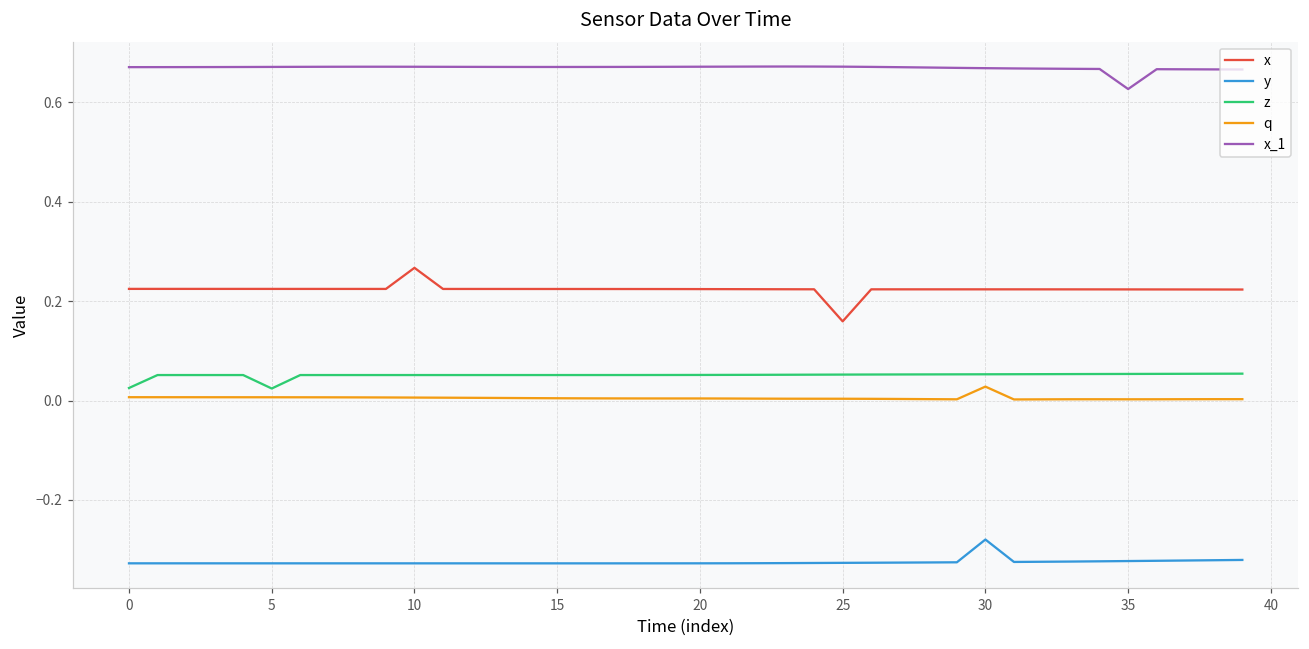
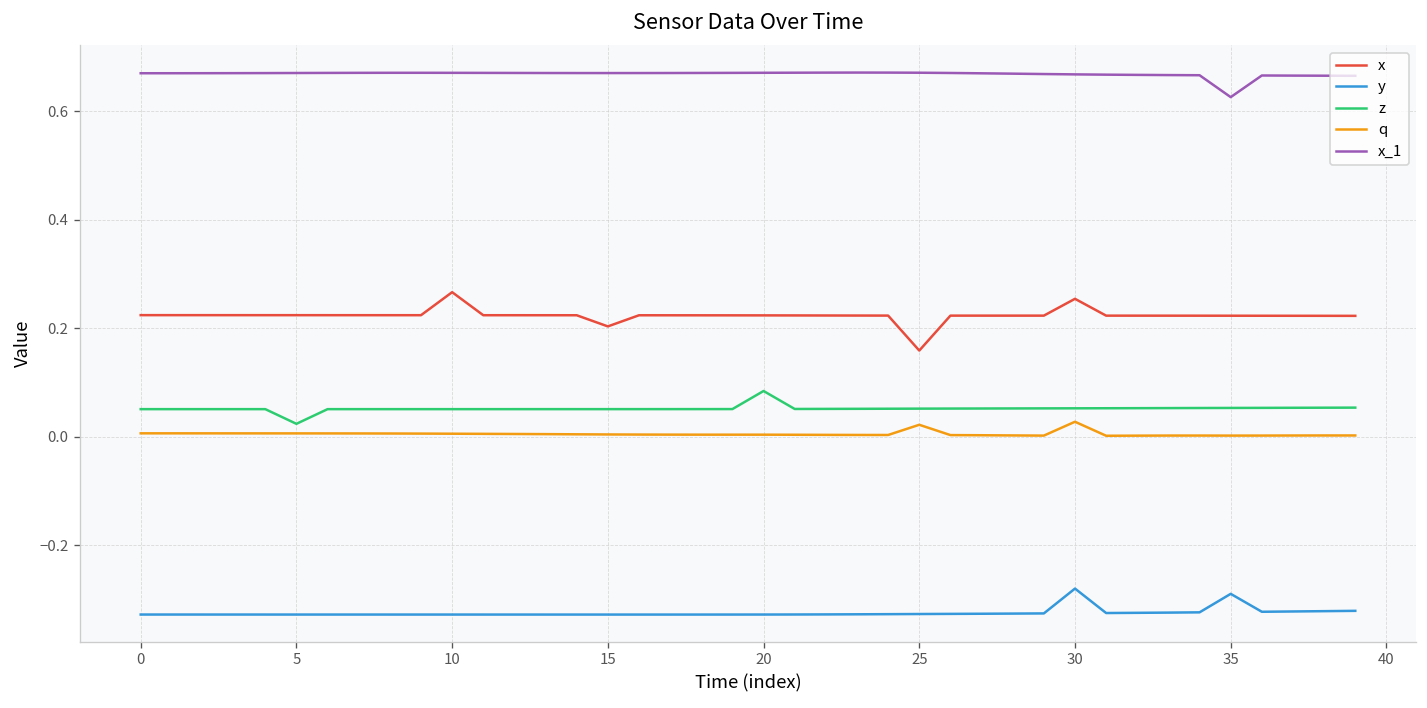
  {
    "x": {
      "0": 0.22,
      "5": 0.22,
      "10": 0.27,
-     "15": 0.22,
+     "15": 0.20,
      "20": 0.22,
      "25": 0.16,
-     "30": 0.22,
+     "30": 0.25,
      "35": 0.22
    },
    "y": {
      "0": -0.33,
      "5": -0.33,
      "10": -0.33,
      "15": -0.33,
      "20": -0.33,
      "25": -0.33,
      "30": -0.28,
-     "35": -0.32
+     "35": -0.29
    },
    "z": {
-     "0": 0.03,
+     "0": 0.05,
      "5": 0.02,
      "10": 0.05,
      "15": 0.05,
-     "20": 0.05,
+     "20": 0.08,
      "25": 0.05,
      "30": 0.05,
      "35": 0.05
    },
    "q": {
      "0": 0.01,
      "5": 0.01,
      "10": 0.01,
      "15": 0.00,
      "20": 0.00,
-     "25": 0.00,
+     "25": 0.02,
      "30": 0.03,
      "35": 0.00
    },
    "x_1": {
      "0": 0.67,
      "5": 0.67,
      "10": 0.67,
      "15": 0.67,
      "20": 0.67,
      "25": 0.67,
      "30": 0.67,
      "35": 0.63
    }
  }
